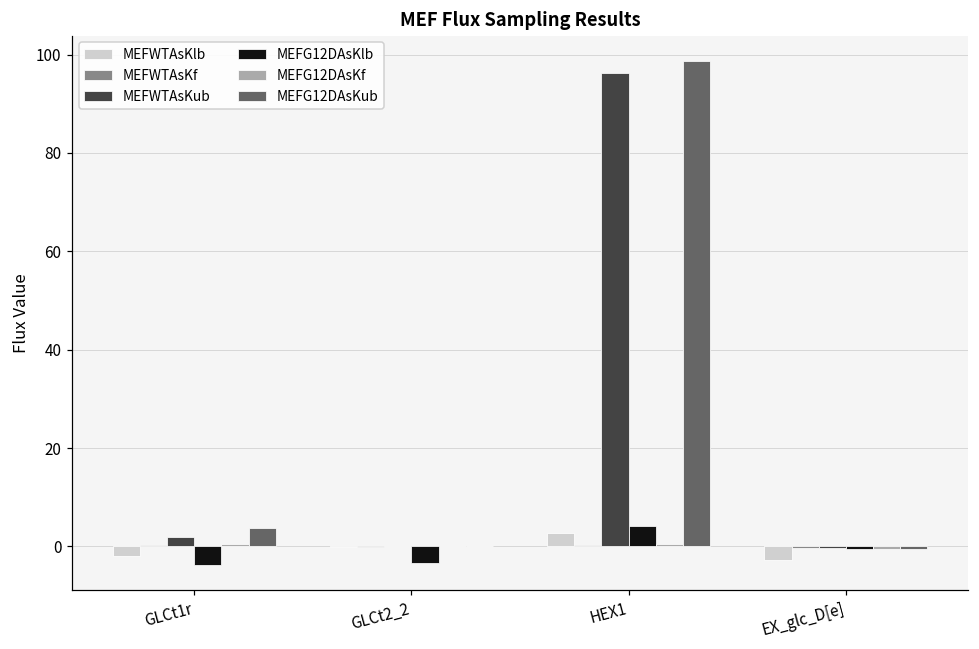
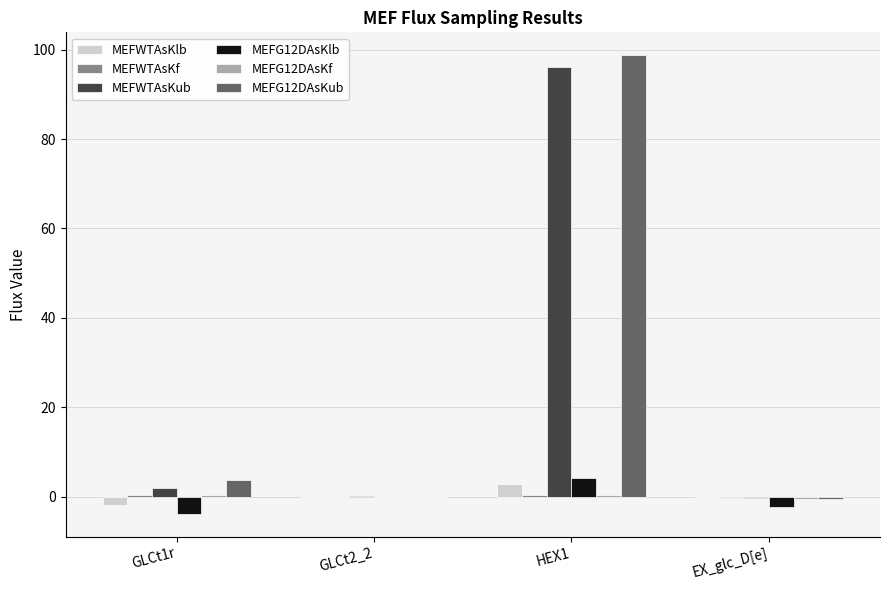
  {
    "MEFWTAsKlb": {
      "GLCt1r": -2,
      "HEX1": 3,
-     "EX_glc_D[e]": -3
+     "EX_glc_D[e]": 0
    },
    "MEFG12DAsKlb": {
      "GLCt1r": -4,
-     "GLCt2_2": -3,
+     "GLCt2_2": 0,
      "HEX1": 4,
-     "EX_glc_D[e]": 0
+     "EX_glc_D[e]": -2
    }
  }
